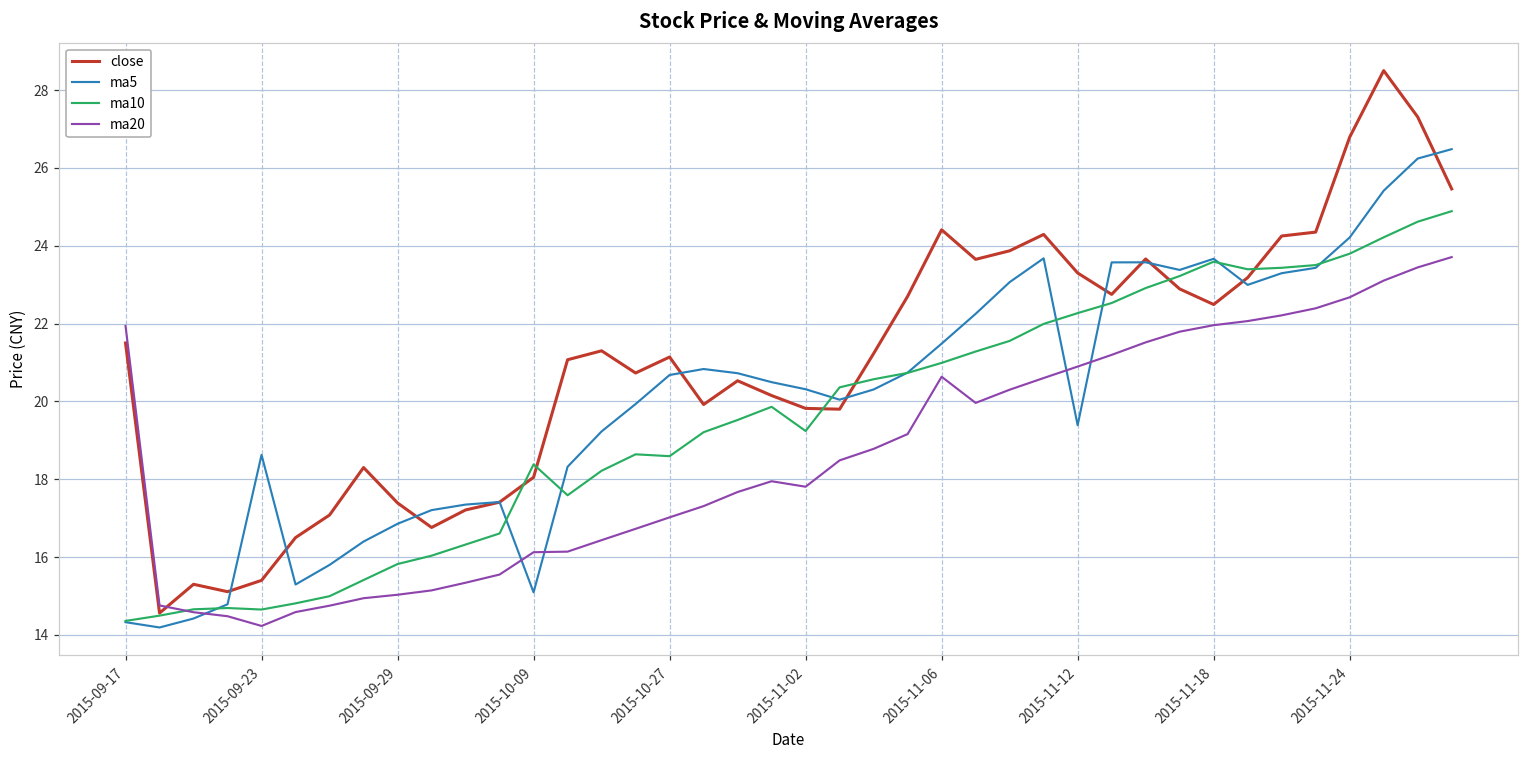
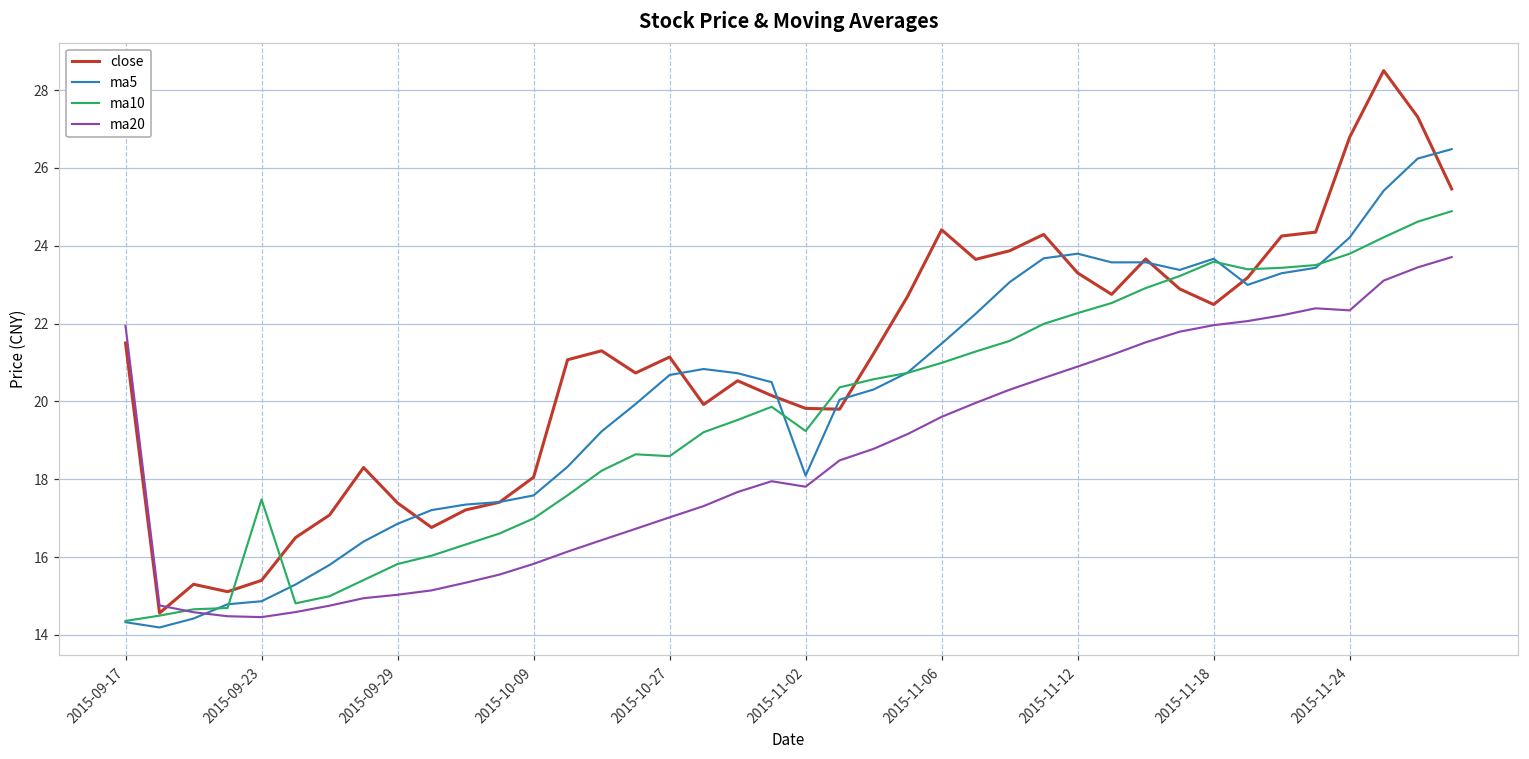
  {
    "close": {
      "2015-09-17": 21.5,
      "2015-09-23": 15.4,
      "2015-09-29": 17.4,
      "2015-10-09": 18.1,
      "2015-10-27": 21.1,
      "2015-11-02": 19.8,
      "2015-11-06": 24.4,
      "2015-11-12": 23.3,
      "2015-11-18": 22.5,
      "2015-11-24": 26.8
    },
    "ma5": {
-     "2015-09-23": 18.6,
+     "2015-09-23": 14.9,
      "2015-09-29": 16.9,
-     "2015-10-09": 15.1,
+     "2015-10-09": 17.6,
      "2015-10-27": 20.7,
-     "2015-11-02": 20.3,
+     "2015-11-02": 18.1,
      "2015-11-06": 21.5,
-     "2015-11-12": 19.4,
+     "2015-11-12": 23.8,
      "2015-11-18": 23.7,
      "2015-11-24": 24.2
    },
    "ma10": {
-     "2015-09-23": 14.7,
+     "2015-09-23": 17.5,
      "2015-09-29": 15.8,
-     "2015-10-09": 18.4,
+     "2015-10-09": 17.0,
      "2015-10-27": 18.6,
      "2015-11-02": 19.2,
      "2015-11-06": 21.0,
      "2015-11-12": 22.3,
      "2015-11-18": 23.6,
      "2015-11-24": 23.8
    },
    "ma20": {
      "2015-09-17": 21.9,
-     "2015-09-23": 14.2,
+     "2015-09-23": 14.5,
      "2015-09-29": 15.0,
-     "2015-10-09": 16.1,
+     "2015-10-09": 15.8,
      "2015-10-27": 17.0,
      "2015-11-02": 17.8,
-     "2015-11-06": 20.6,
+     "2015-11-06": 19.6,
      "2015-11-12": 20.9,
      "2015-11-18": 22.0,
-     "2015-11-24": 22.7
+     "2015-11-24": 22.3
    }
  }
